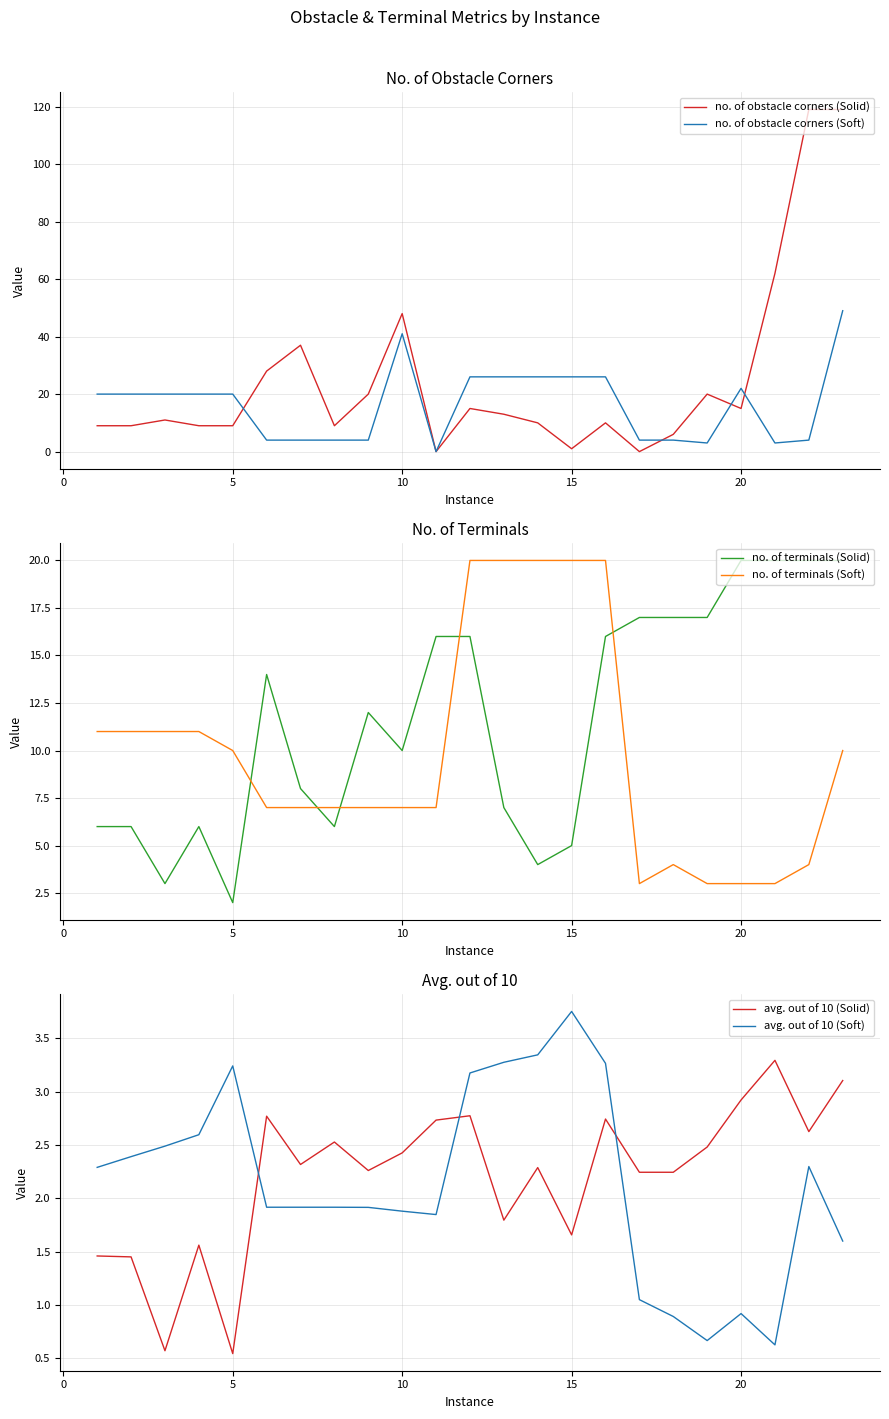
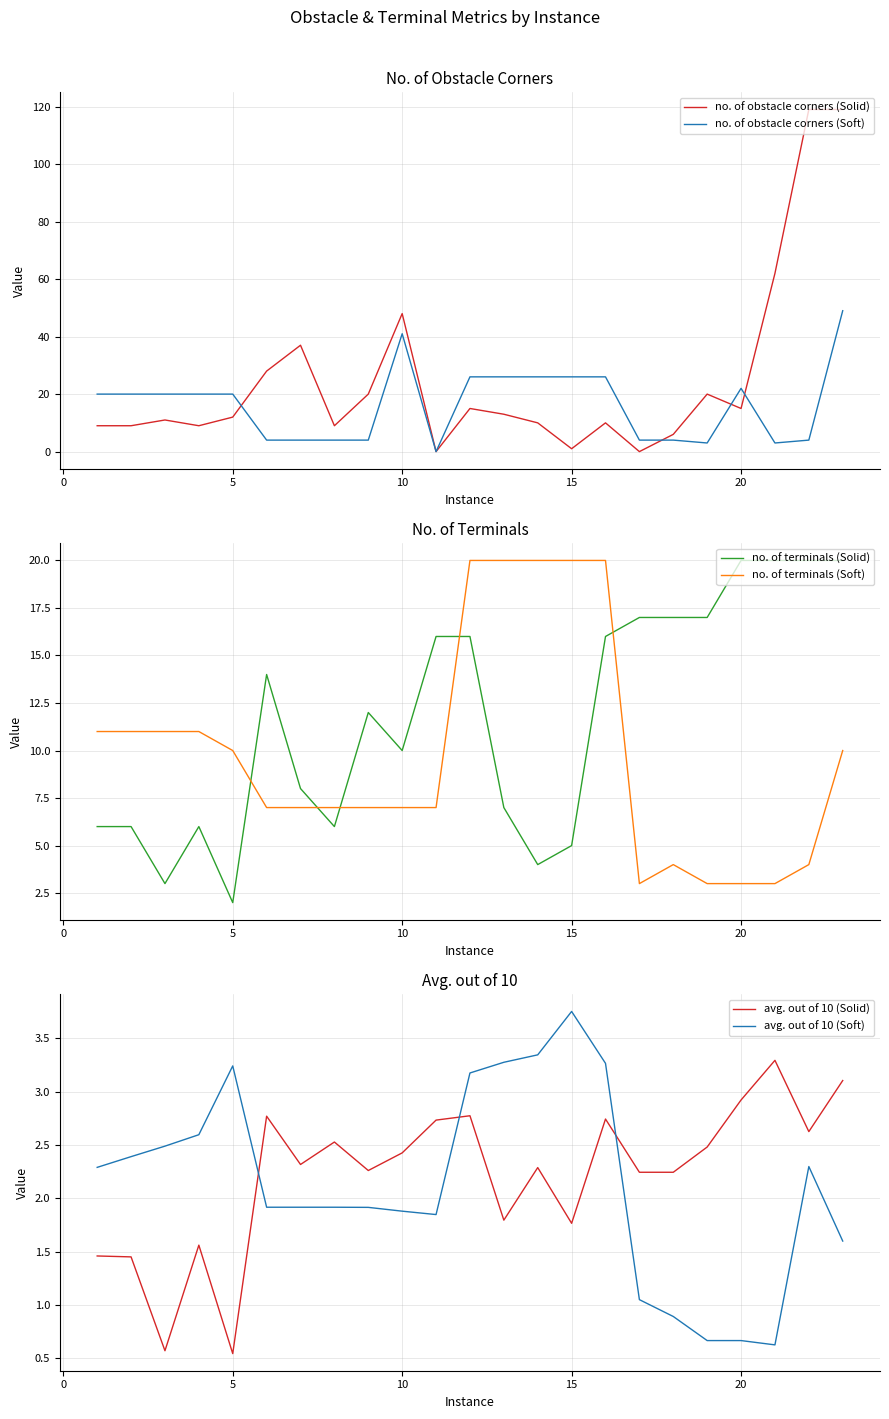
  {
    "No. of Obstacle Corners": {
      "no. of obstacle corners (Solid)": {
-       "5": 9,
+       "5": 12,
        "10": 48,
        "15": 1,
        "20": 15
      },
      "no. of obstacle corners (Soft)": {
        "5": 20,
        "10": 41,
        "15": 26,
        "20": 22
      }
    },
    "No. of Terminals": {
      "no. of terminals (Solid)": {
        "5": 2.0,
        "10": 10.0,
        "15": 5.0
      },
      "no. of terminals (Soft)": {
        "5": 10.0,
        "10": 7.0,
        "15": 20.0,
        "20": 3.0
      }
    },
    "Avg. out of 10": {
      "avg. out of 10 (Solid)": {
        "5": 0.54,
        "10": 2.43,
-       "15": 1.66,
+       "15": 1.77,
        "20": 2.92
      },
      "avg. out of 10 (Soft)": {
        "5": 3.24,
        "10": 1.88,
        "15": 3.75,
-       "20": 0.92
+       "20": 0.67
      }
    }
  }
